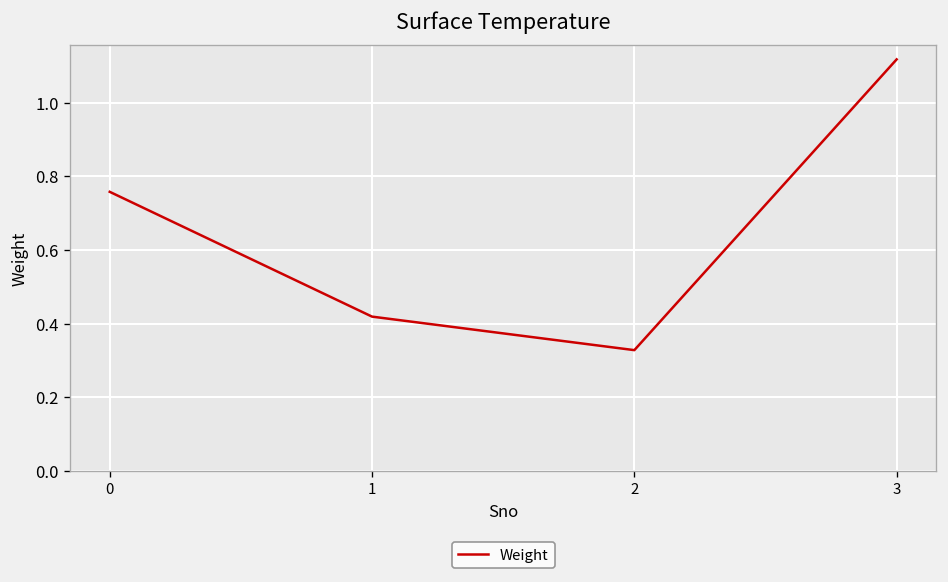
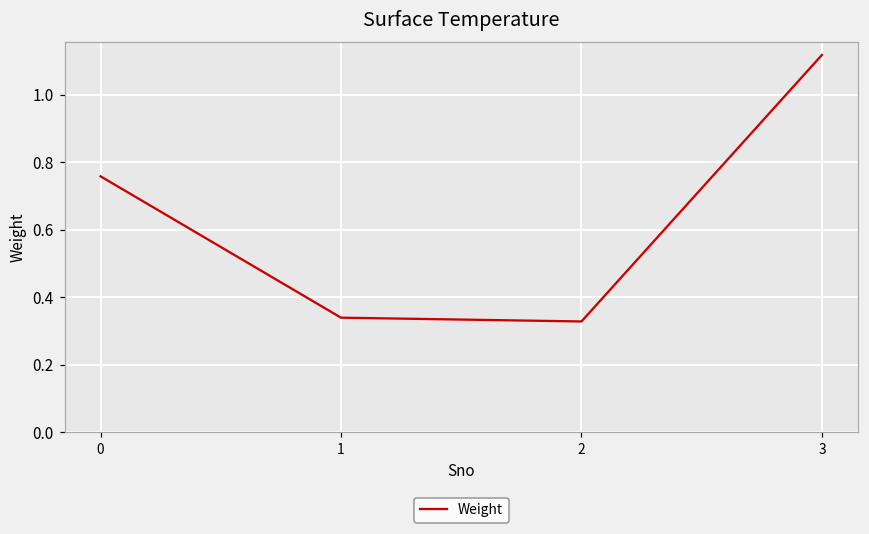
  {
    "0": 0.76,
-   "1": 0.42,
+   "1": 0.34,
    "2": 0.33,
    "3": 1.12
  }
